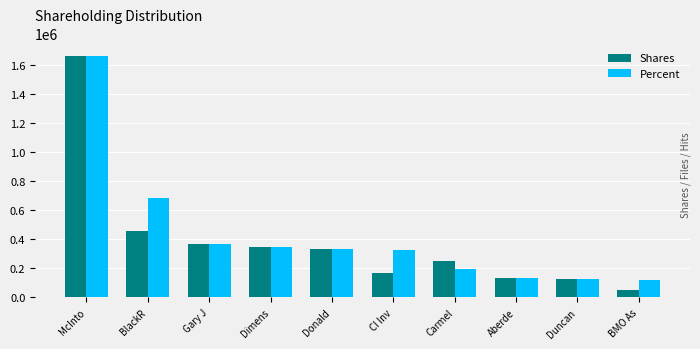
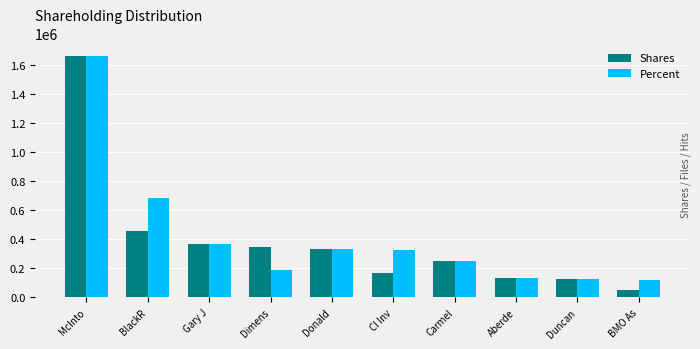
  {
    "Shares": {
      "McInto": 1670000,
      "BlackR": 460000,
      "Gary J": 370000,
      "Dimens": 340000,
      "Donald": 330000,
      "CI Inv": 170000,
      "Carmel": 250000,
      "Aberde": 130000,
      "Duncan": 120000,
      "BMO As": 50000
    },
    "Percent": {
      "McInto": 1670000,
      "BlackR": 680000,
      "Gary J": 370000,
-     "Dimens": 340000,
+     "Dimens": 190000,
      "Donald": 330000,
      "CI Inv": 330000,
-     "Carmel": 190000,
+     "Carmel": 250000,
      "Aberde": 130000,
      "Duncan": 120000,
      "BMO As": 120000
    }
  }
